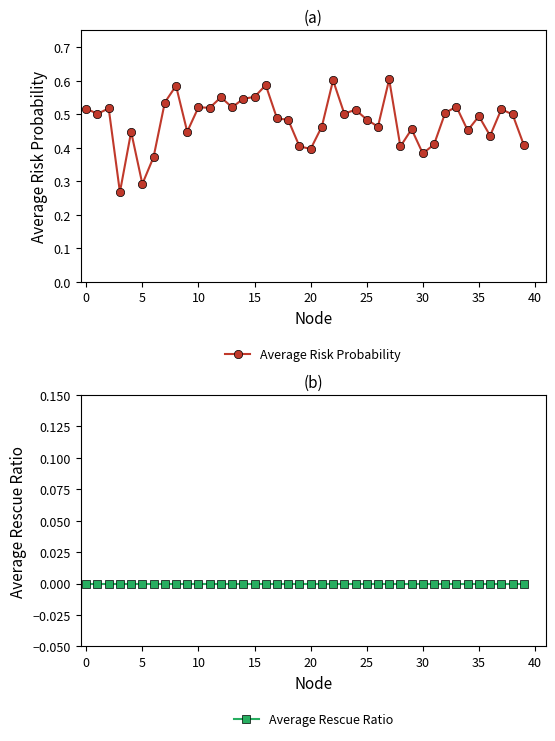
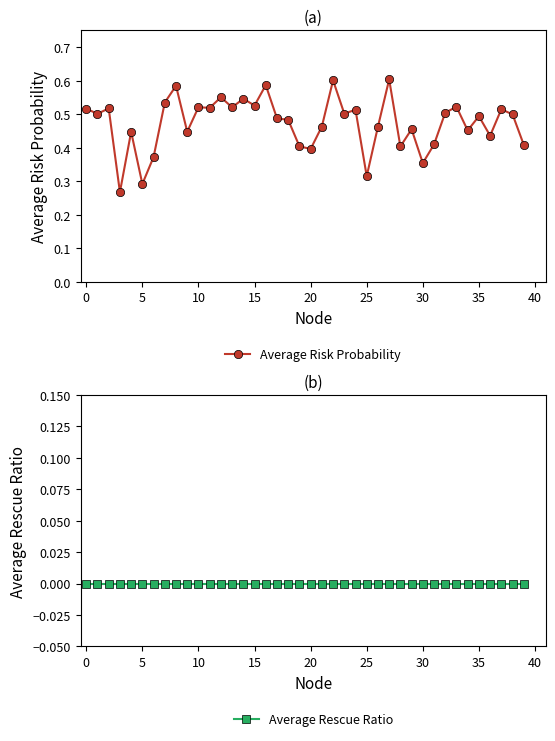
  {
    "(a)": {
      "0": 0.52,
      "5": 0.29,
      "10": 0.52,
-     "15": 0.55,
+     "15": 0.53,
      "20": 0.40,
-     "25": 0.48,
-     "30": 0.38,
+     "25": 0.32,
+     "30": 0.35,
      "35": 0.49
    },
    "(b)": {
      "0": 0.000,
      "5": 0.000,
      "10": 0.000,
      "15": 0.000,
      "20": 0.000,
      "25": 0.000,
      "30": 0.000,
      "35": 0.000
    }
  }
